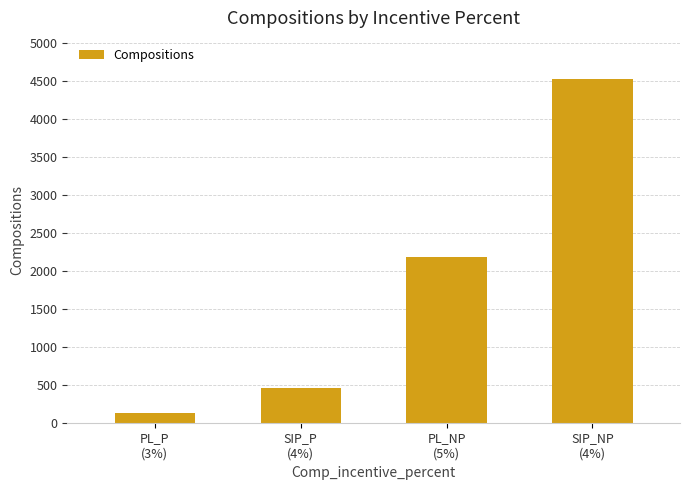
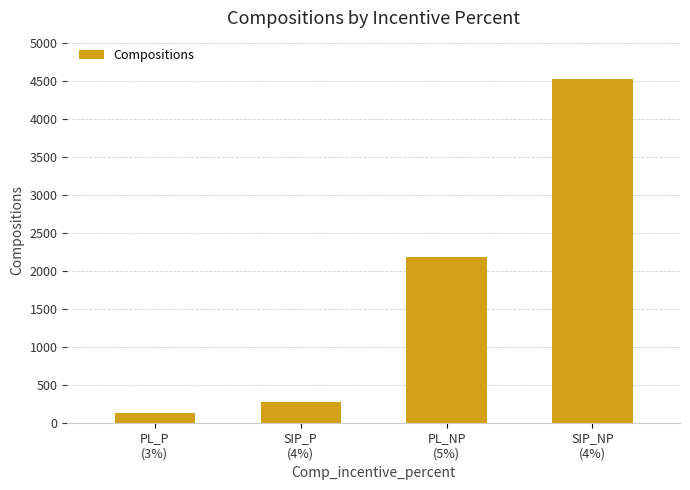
  {
    "PL_P (3%)": 100,
-   "SIP_P (4%)": 500,
+   "SIP_P (4%)": 300,
    "PL_NP (5%)": 2200,
    "SIP_NP (4%)": 4500
  }
